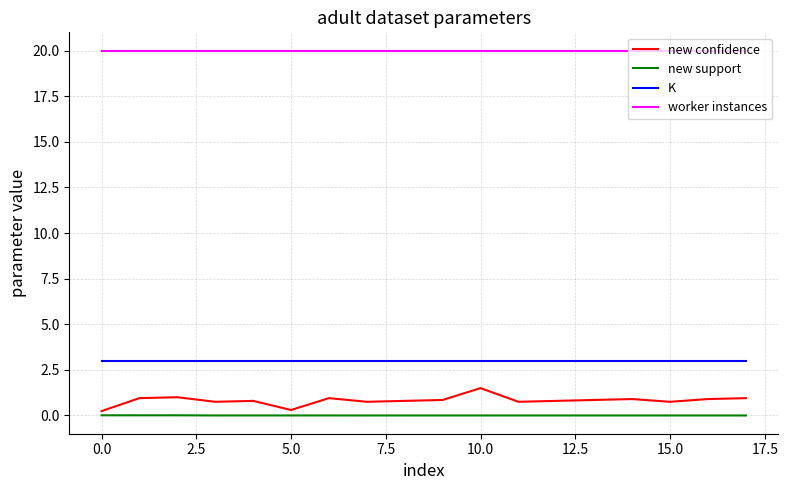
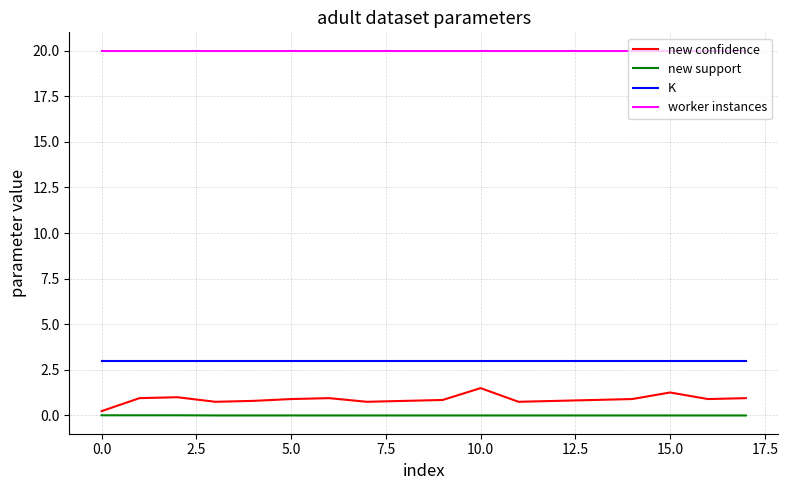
  {
    "new confidence": {
      "0.0": 0.2,
-     "5.0": 0.3,
+     "5.0": 0.9,
      "10.0": 1.5,
-     "15.0": 0.8
+     "15.0": 1.3
    },
    "new support": {
      "0.0": 0.0,
      "5.0": 0.0,
      "10.0": 0.0,
      "15.0": 0.0
    },
    "K": {
      "0.0": 3.0,
      "5.0": 3.0,
      "10.0": 3.0,
      "15.0": 3.0
    },
    "worker instances": {
      "0.0": 20.0,
      "5.0": 20.0,
      "10.0": 20.0
    }
  }
